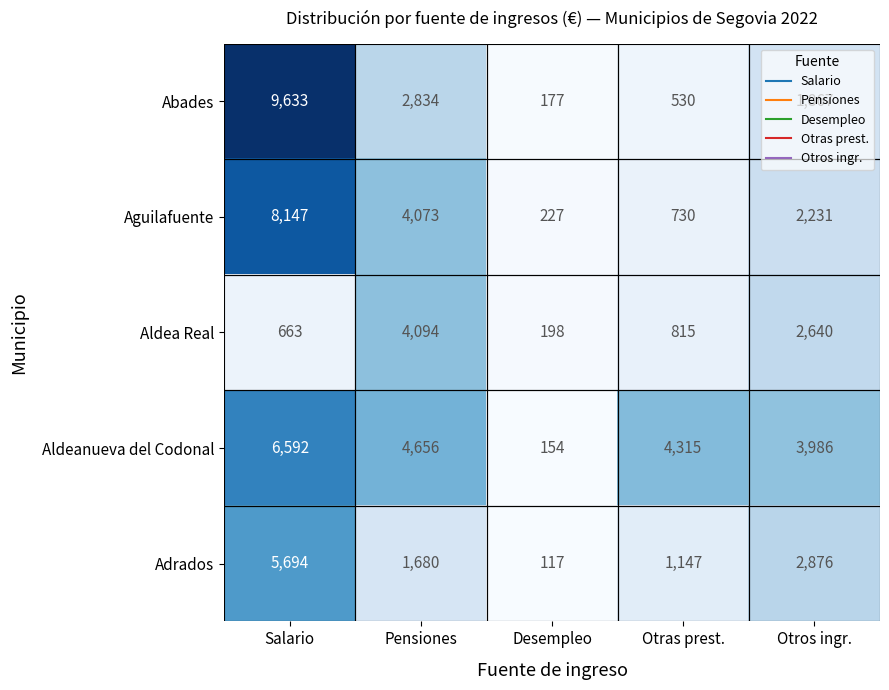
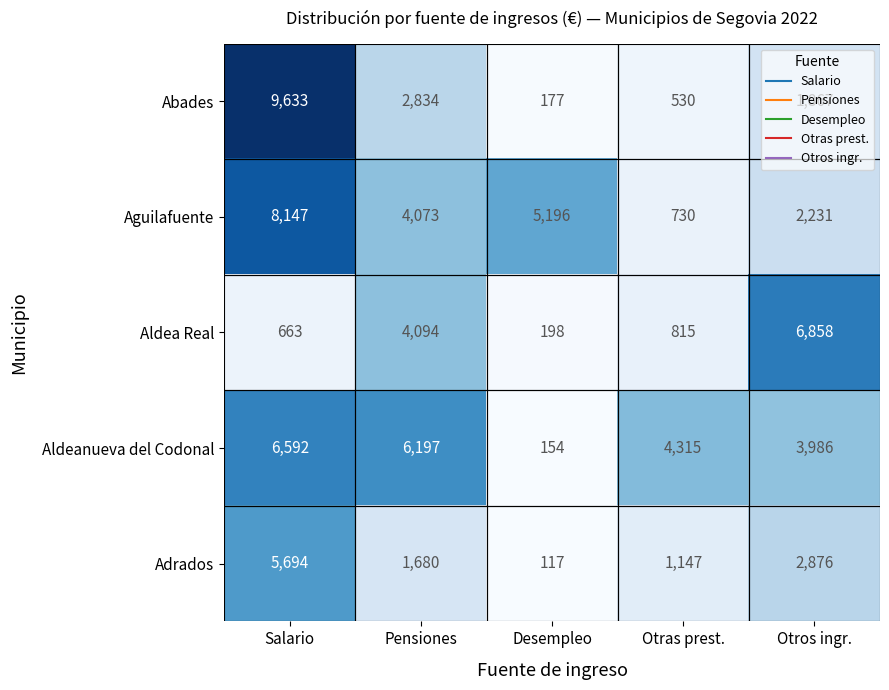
  {
    "Abades": {
      "Salario": "9,633",
      "Pensiones": "2,834",
      "Desempleo": "177",
      "Otras prest.": "530"
    },
    "Aguilafuente": {
      "Salario": "8,147",
      "Pensiones": "4,073",
-     "Desempleo": "227",
+     "Desempleo": "5,196",
      "Otras prest.": "730",
      "Otros ingr.": "2,231"
    },
    "Aldea Real": {
      "Salario": "663",
      "Pensiones": "4,094",
      "Desempleo": "198",
      "Otras prest.": "815",
-     "Otros ingr.": "2,640"
+     "Otros ingr.": "6,858"
    },
    "Aldeanueva del Codonal": {
      "Salario": "6,592",
-     "Pensiones": "4,656",
+     "Pensiones": "6,197",
      "Desempleo": "154",
      "Otras prest.": "4,315",
      "Otros ingr.": "3,986"
    },
    "Adrados": {
      "Salario": "5,694",
      "Pensiones": "1,680",
      "Desempleo": "117",
      "Otras prest.": "1,147",
      "Otros ingr.": "2,876"
    }
  }
